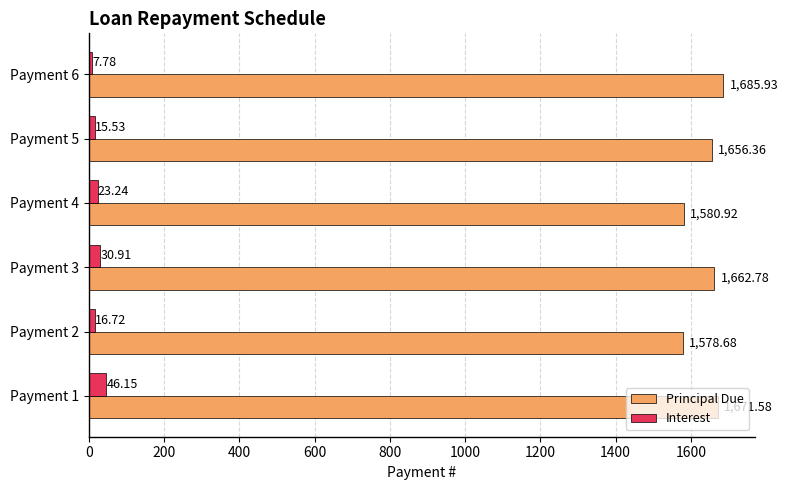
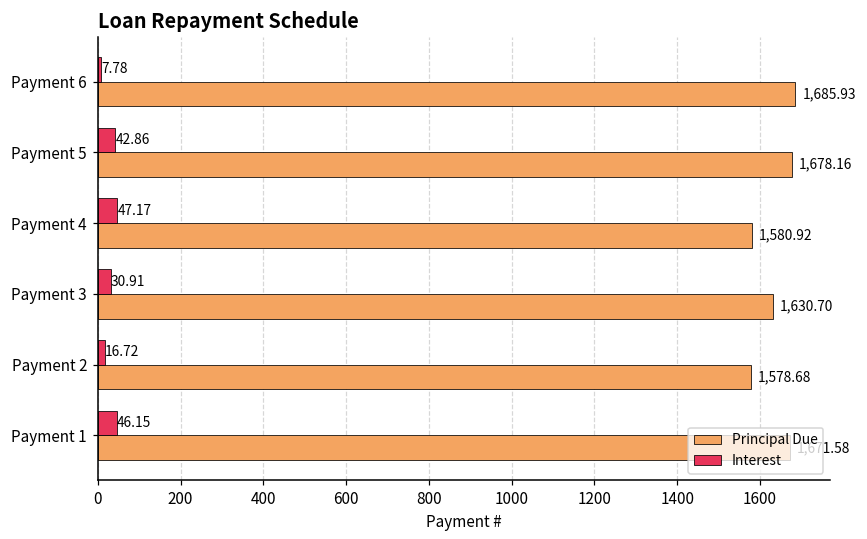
  {
    "Principal Due": {
      "Payment 6": "1,685.93",
-     "Payment 5": "1,656.36",
+     "Payment 5": "1,678.16",
      "Payment 4": "1,580.92",
-     "Payment 3": "1,662.78",
+     "Payment 3": "1,630.70",
      "Payment 2": "1,578.68"
    },
    "Interest": {
      "Payment 6": "7.78",
-     "Payment 5": "15.53",
-     "Payment 4": "23.24",
+     "Payment 5": "42.86",
+     "Payment 4": "47.17",
      "Payment 3": "30.91",
      "Payment 2": "16.72",
      "Payment 1": "46.15"
    }
  }
